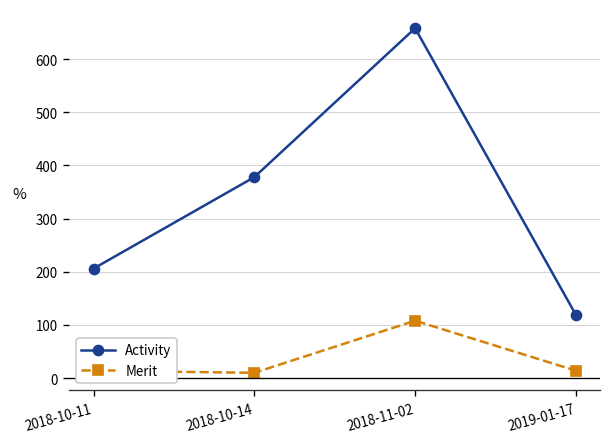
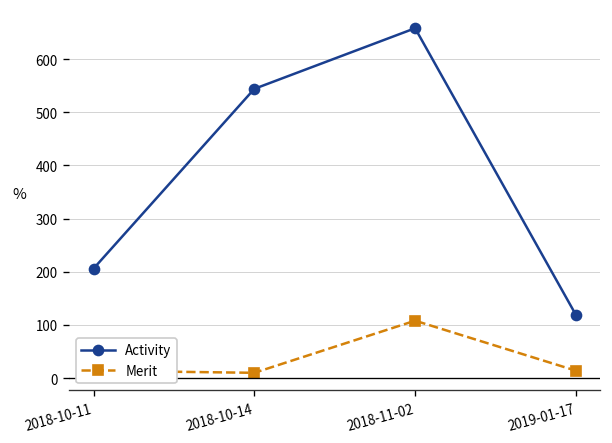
  {
    "Activity": {
      "2018-10-11": 210,
-     "2018-10-14": 380,
+     "2018-10-14": 540,
      "2018-11-02": 660,
      "2019-01-17": 120
    },
    "Merit": {
      "2018-10-14": 10,
      "2018-11-02": 110,
      "2019-01-17": 10
    }
  }
